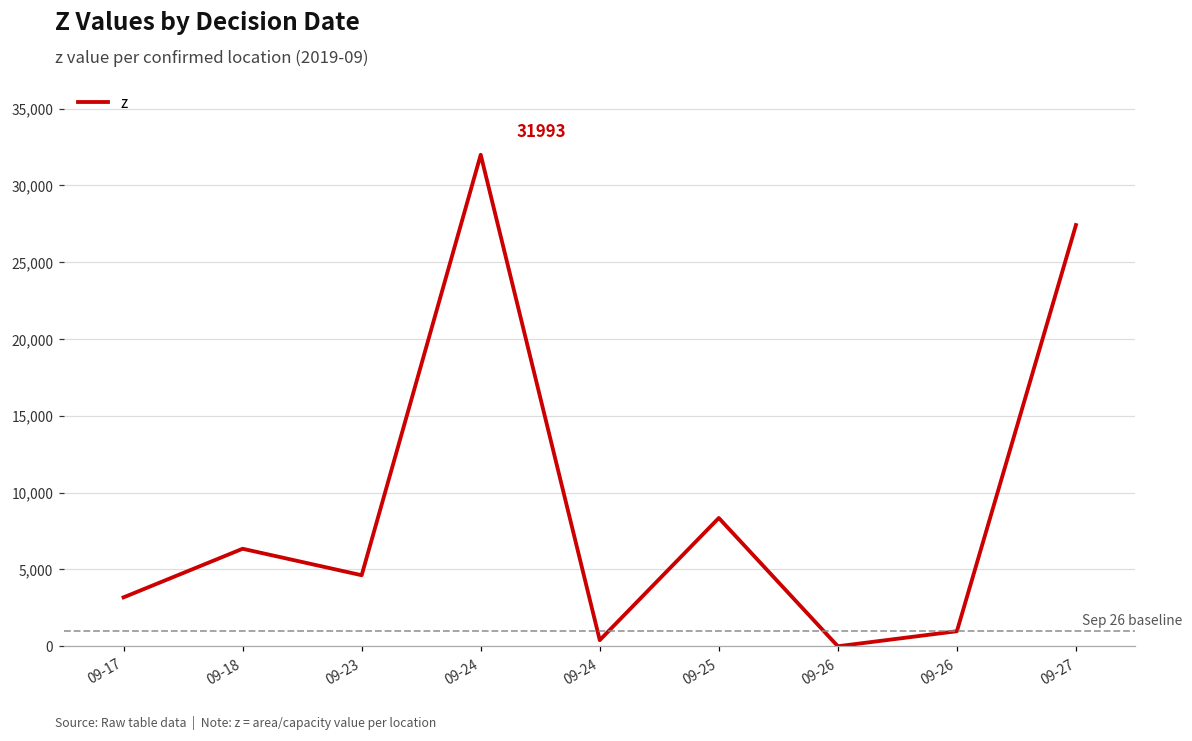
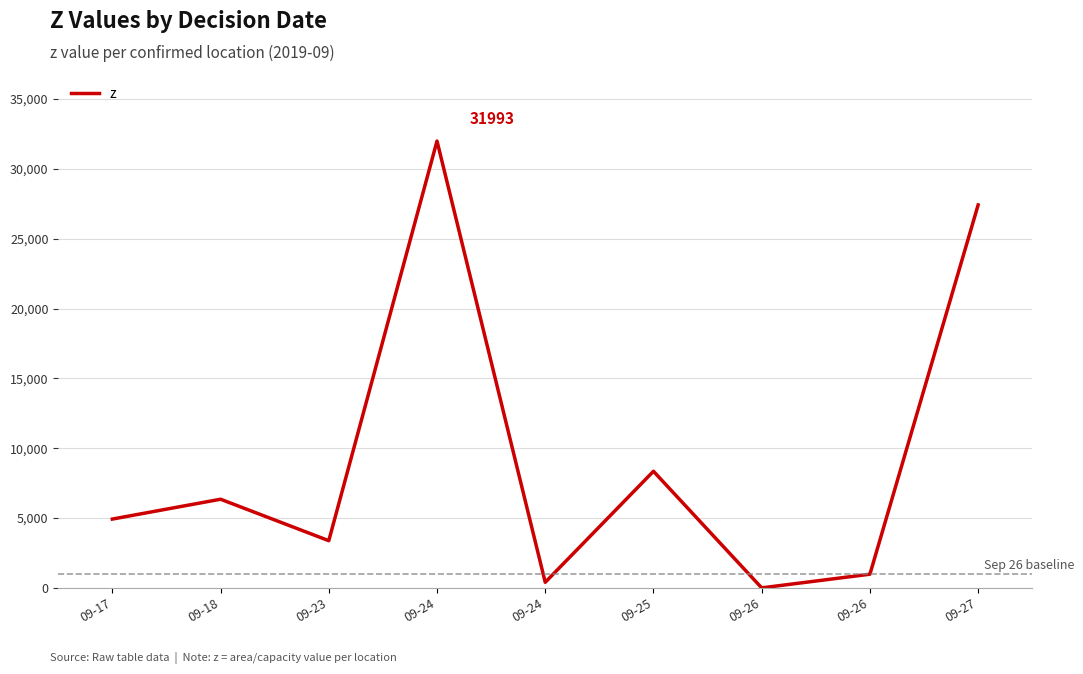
  {
-   "09-17": "3,200",
+   "09-17": "4,900",
    "09-18": "6,300",
-   "09-23": "4,600",
+   "09-23": "3,400",
    "09-25": "8,400",
    "09-27": "27,400"
  }
